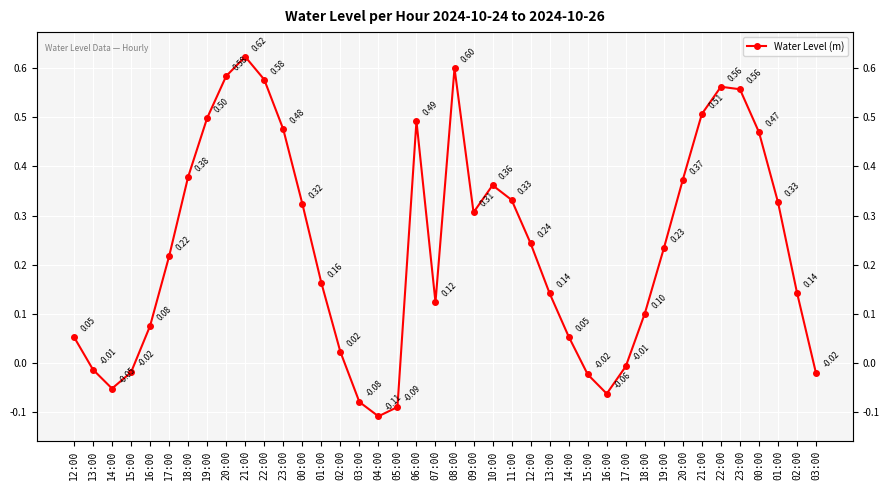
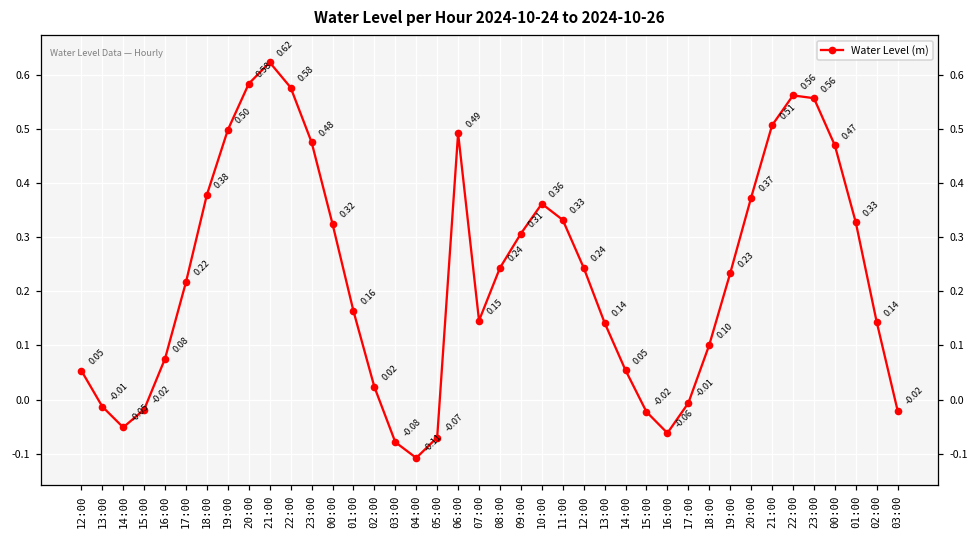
  {
-   "05:00": -0.09,
+   "05:00": -0.07,
    "06:00": 0.49,
-   "07:00": 0.12,
-   "08:00": 0.60,
+   "07:00": 0.15,
+   "08:00": 0.24,
    "09:00": 0.31,
    "10:00": 0.36,
    "11:00": 0.33
  }
